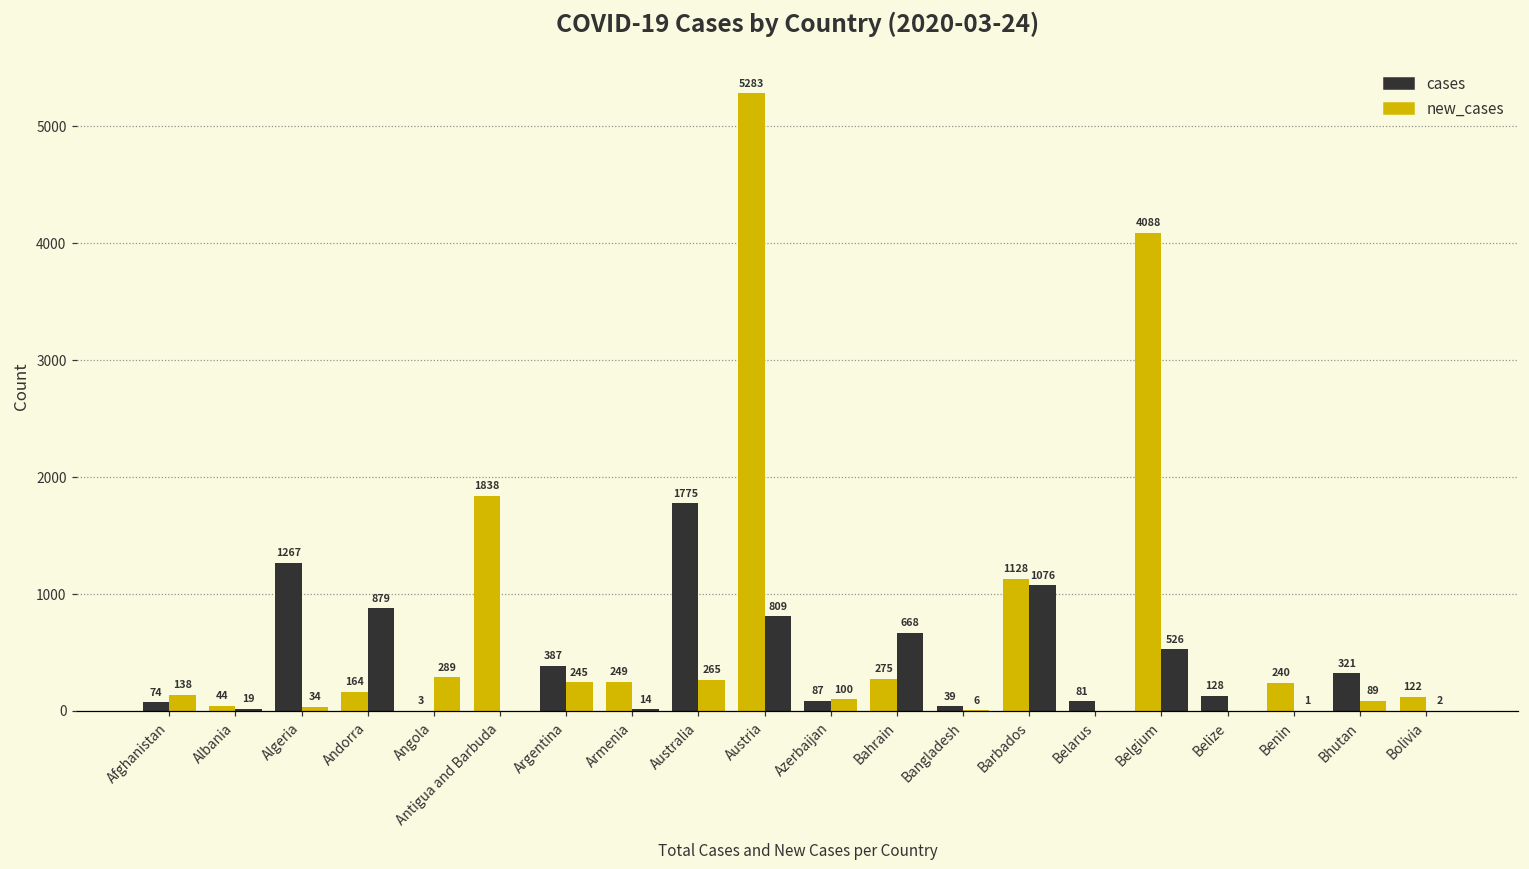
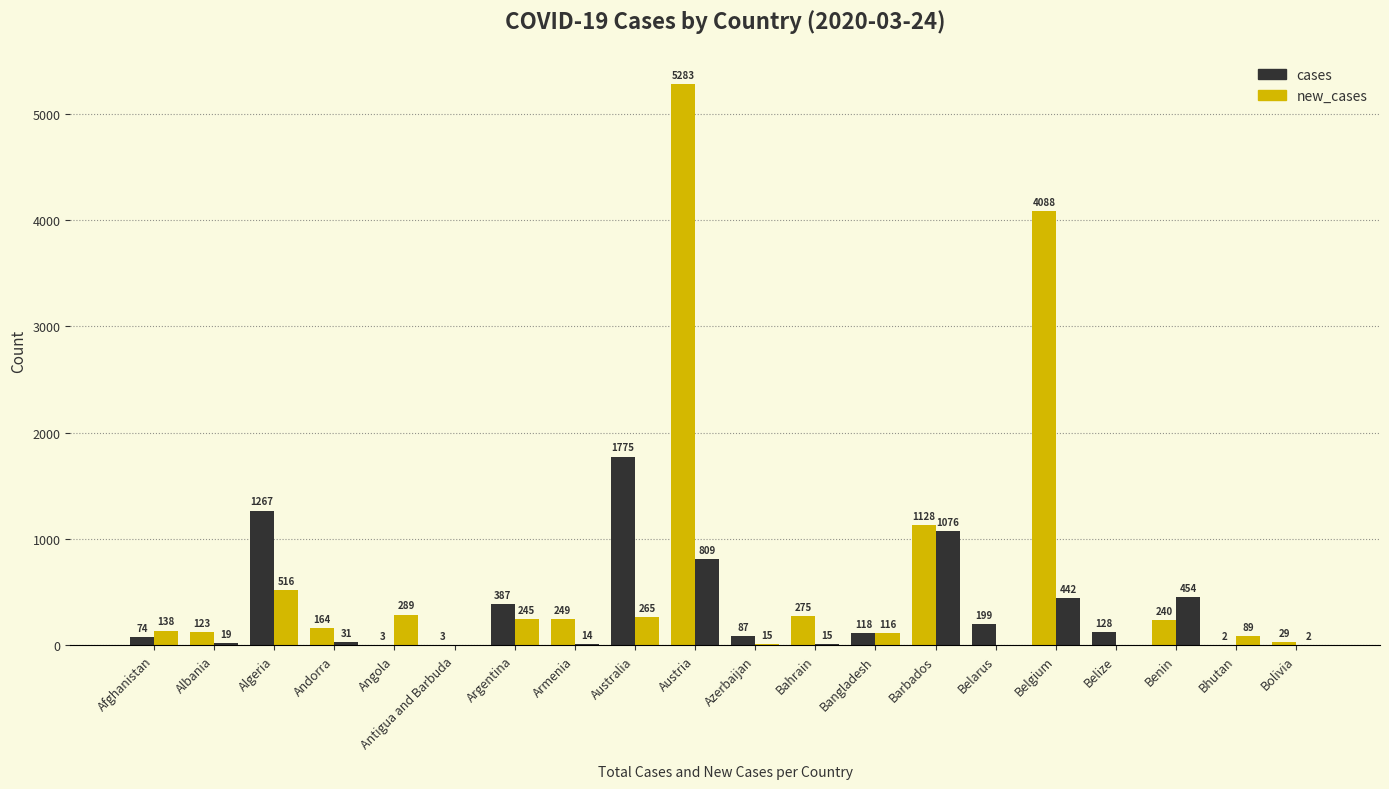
  {
    "cases": {
      "Afghanistan": 74,
-     "Albania": 44,
+     "Albania": 123,
      "Algeria": 1267,
      "Andorra": 164,
      "Angola": 3,
-     "Antigua and Barbuda": 1838,
+     "Antigua and Barbuda": 3,
      "Argentina": 387,
      "Armenia": 249,
      "Australia": 1775,
      "Austria": 5283,
      "Azerbaijan": 87,
      "Bahrain": 275,
-     "Bangladesh": 39,
+     "Bangladesh": 118,
      "Barbados": 1128,
-     "Belarus": 81,
+     "Belarus": 199,
      "Belgium": 4088,
      "Belize": 128,
      "Benin": 240,
-     "Bhutan": 321,
-     "Bolivia": 122
+     "Bhutan": 2,
+     "Bolivia": 29
    },
    "new_cases": {
      "Afghanistan": 138,
      "Albania": 19,
-     "Algeria": 34,
-     "Andorra": 879,
+     "Algeria": 516,
+     "Andorra": 31,
      "Angola": 289,
      "Argentina": 245,
      "Armenia": 14,
      "Australia": 265,
      "Austria": 809,
-     "Azerbaijan": 100,
-     "Bahrain": 668,
-     "Bangladesh": 6,
+     "Azerbaijan": 15,
+     "Bahrain": 15,
+     "Bangladesh": 116,
      "Barbados": 1076,
-     "Belgium": 526,
-     "Benin": 1,
+     "Belgium": 442,
+     "Benin": 454,
      "Bhutan": 89,
      "Bolivia": 2
    }
  }
